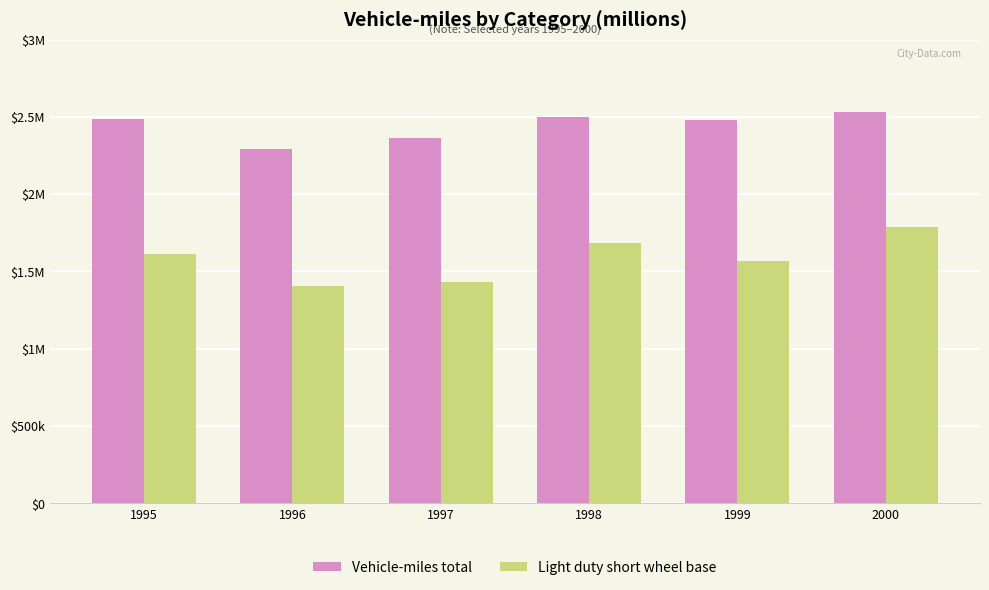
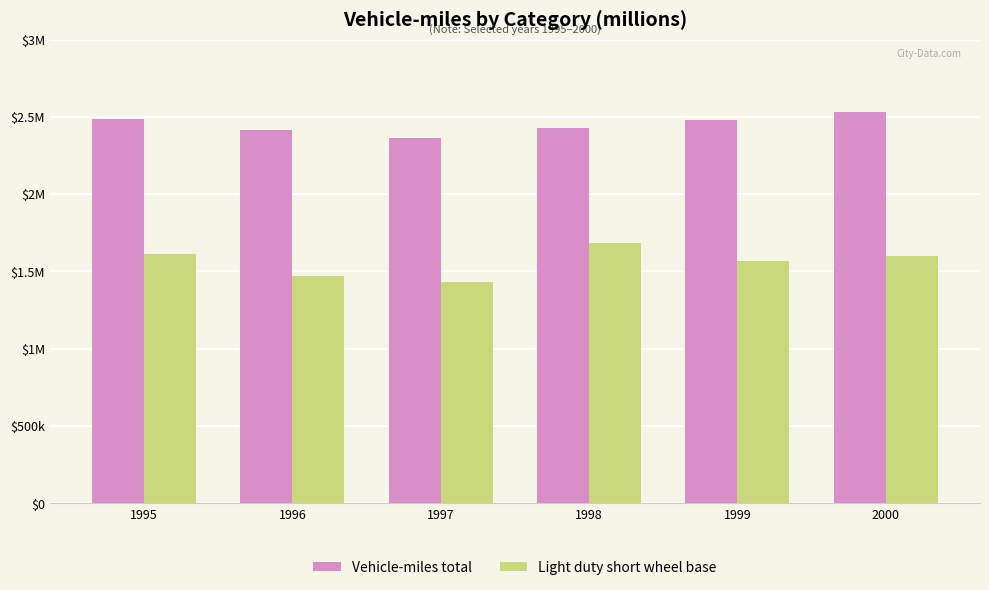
  {
    "Vehicle-miles total": {
      "1995": "$2480000",
-     "1996": "$2290000",
+     "1996": "$2410000",
      "1997": "$2360000",
-     "1998": "$2500000",
+     "1998": "$2430000",
      "1999": "$2480000",
      "2000": "$2530000"
    },
    "Light duty short wheel base": {
      "1995": "$1610000",
-     "1996": "$1400000",
+     "1996": "$1470000",
      "1997": "$1430000",
      "1998": "$1690000",
      "1999": "$1570000",
-     "2000": "$1790000"
+     "2000": "$1600000"
    }
  }
